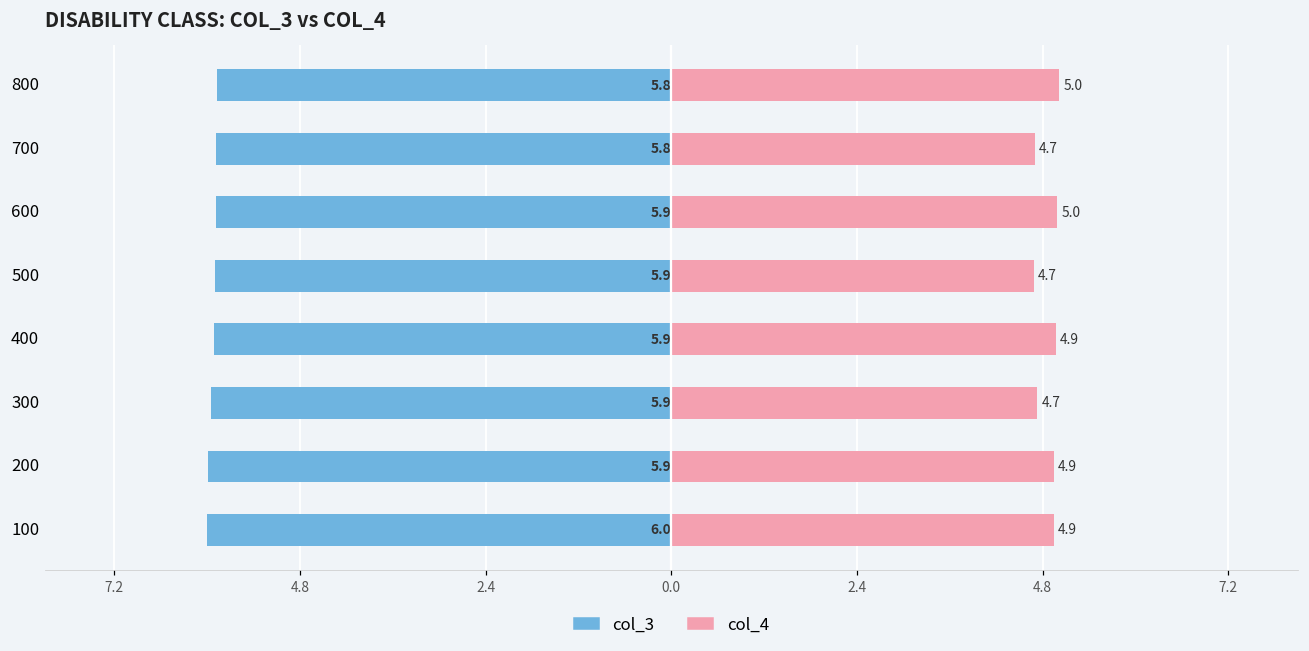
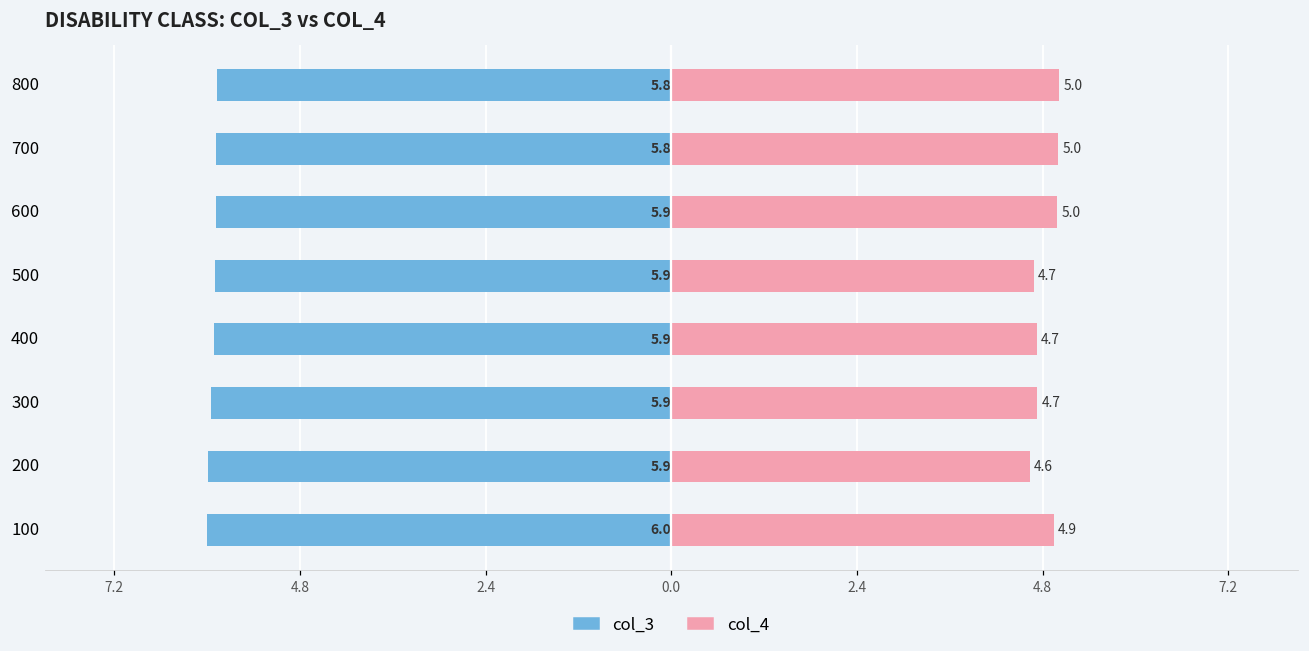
  {
    "col_4": {
      "800": 5.0,
-     "700": 4.7,
+     "700": 5.0,
      "600": 5.0,
      "500": 4.7,
-     "400": 4.9,
+     "400": 4.7,
      "300": 4.7,
-     "200": 4.9,
+     "200": 4.6,
      "100": 4.9
    }
  }
